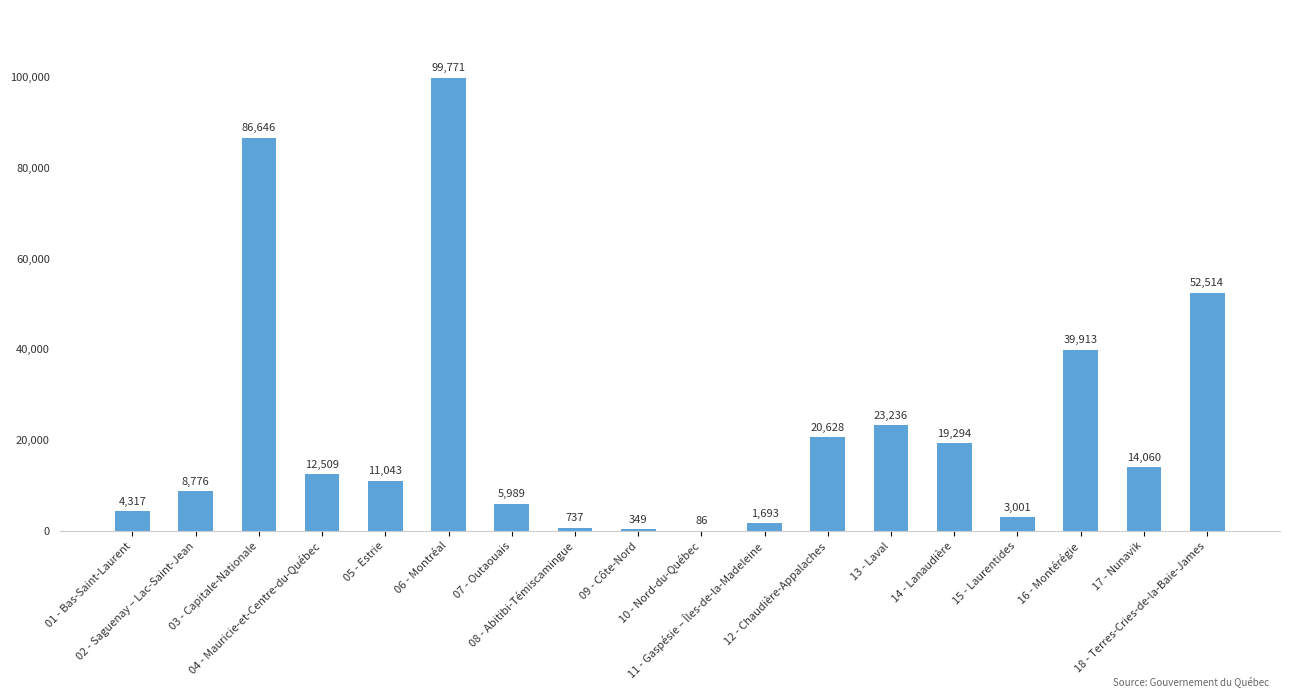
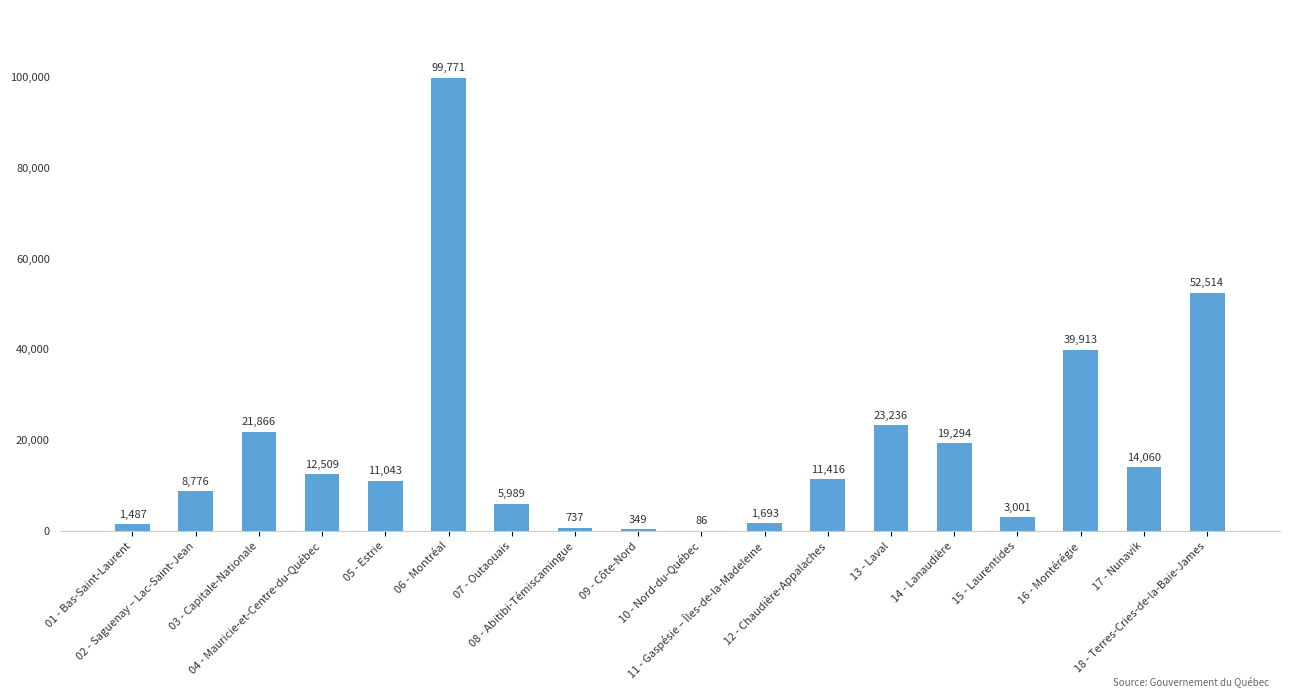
  {
-   "01 - Bas-Saint-Laurent": "4,317",
+   "01 - Bas-Saint-Laurent": "1,487",
    "02 - Saguenay – Lac-Saint-Jean": "8,776",
-   "03 - Capitale-Nationale": "86,646",
+   "03 - Capitale-Nationale": "21,866",
    "04 - Mauricie-et-Centre-du-Québec": "12,509",
    "05 - Estrie": "11,043",
    "06 - Montréal": "99,771",
    "07 - Outaouais": "5,989",
    "08 - Abitibi-Témiscamingue": "737",
    "09 - Côte-Nord": "349",
    "10 - Nord-du-Québec": "86",
    "11 - Gaspésie – Îles-de-la-Madeleine": "1,693",
-   "12 - Chaudière-Appalaches": "20,628",
+   "12 - Chaudière-Appalaches": "11,416",
    "13 - Laval": "23,236",
    "14 - Lanaudière": "19,294",
    "15 - Laurentides": "3,001",
    "16 - Montérégie": "39,913",
    "17 - Nunavik": "14,060",
    "18 - Terres-Cries-de-la-Baie-James": "52,514"
  }
